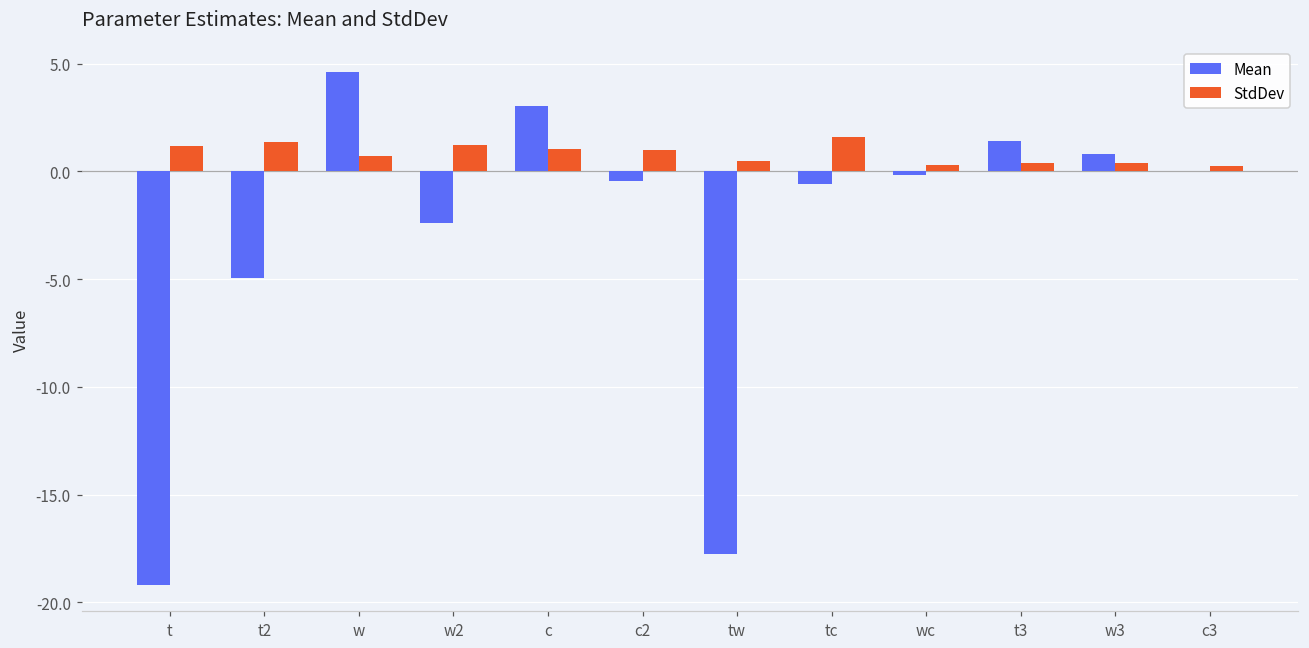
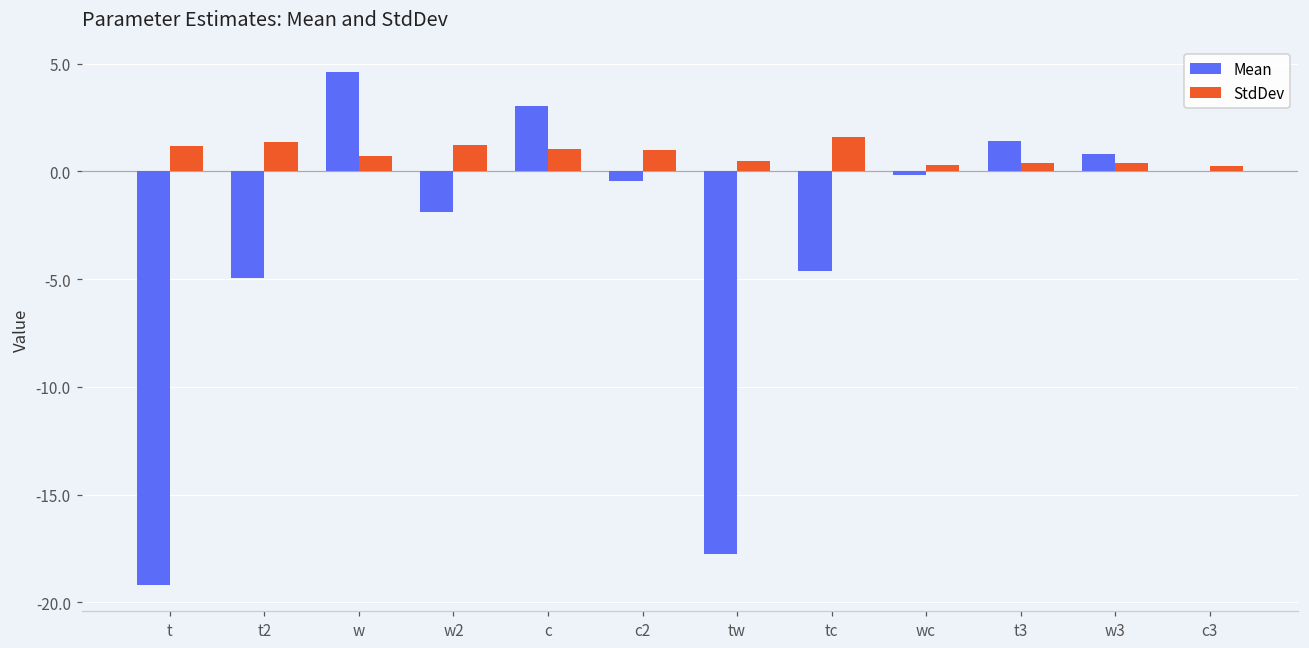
  {
    "Mean": {
      "t": -19.2,
      "t2": -4.9,
      "w": 4.6,
-     "w2": -2.4,
+     "w2": -1.9,
      "c": 3.0,
      "c2": -0.5,
      "tw": -17.7,
-     "tc": -0.6,
+     "tc": -4.6,
      "wc": -0.2,
      "t3": 1.4,
      "w3": 0.8
    },
    "StdDev": {
      "t": 1.2,
      "t2": 1.4,
      "w": 0.7,
      "w2": 1.2,
      "c": 1.0,
      "c2": 1.0,
      "tw": 0.5,
      "tc": 1.6,
      "wc": 0.3,
      "t3": 0.4,
      "w3": 0.4,
      "c3": 0.2
    }
  }
